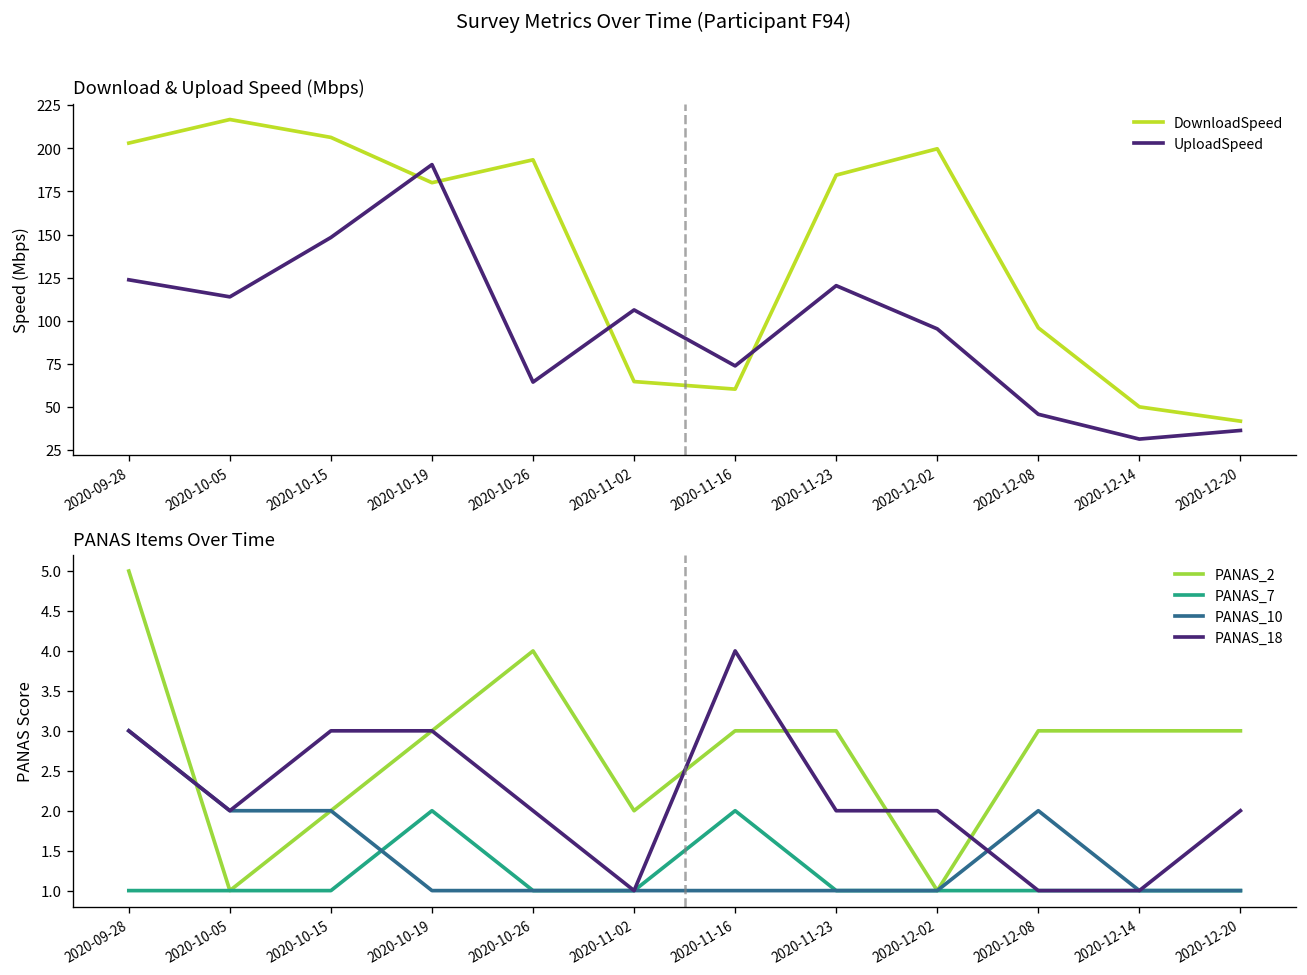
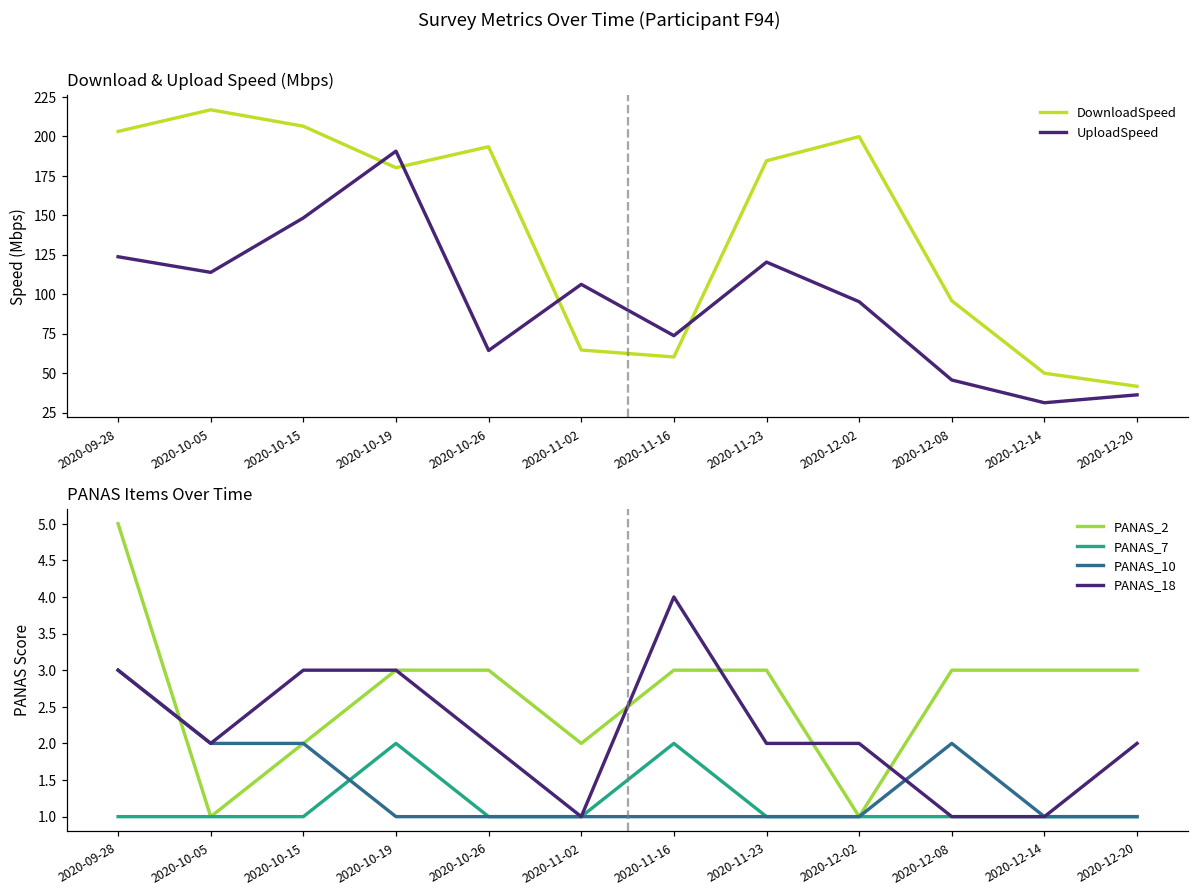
  {
    "Download & Upload Speed (Mbps)": {
      "DownloadSpeed": {
        "2020-09-28": 203,
        "2020-10-05": 217,
        "2020-10-15": 206,
        "2020-10-19": 180,
        "2020-10-26": 193,
        "2020-11-02": 65,
        "2020-11-16": 60,
        "2020-11-23": 185,
        "2020-12-02": 200,
        "2020-12-08": 96,
        "2020-12-14": 50,
        "2020-12-20": 42
      },
      "UploadSpeed": {
        "2020-09-28": 124,
        "2020-10-05": 114,
        "2020-10-15": 148,
        "2020-10-19": 191,
        "2020-10-26": 64,
        "2020-11-02": 106,
        "2020-11-16": 74,
        "2020-11-23": 120,
        "2020-12-02": 95,
        "2020-12-08": 46,
        "2020-12-14": 31,
        "2020-12-20": 36
      }
    },
    "PANAS Items Over Time": {
      "PANAS_2": {
        "2020-09-28": 5,
-       "2020-10-26": 4,
+       "2020-10-26": 3,
        "2020-11-02": 2,
        "2020-11-16": 3,
        "2020-11-23": 3,
        "2020-12-08": 3,
        "2020-12-14": 3,
        "2020-12-20": 3
      },
      "PANAS_7": {
        "2020-09-28": 1,
        "2020-10-15": 1,
        "2020-10-19": 2,
        "2020-11-16": 2
      },
      "PANAS_10": {
        "2020-10-19": 1,
        "2020-11-16": 1,
        "2020-12-08": 2
      },
      "PANAS_18": {
        "2020-10-15": 3,
        "2020-10-26": 2,
        "2020-11-16": 4,
        "2020-11-23": 2,
        "2020-12-02": 2,
        "2020-12-20": 2
      }
    }
  }
